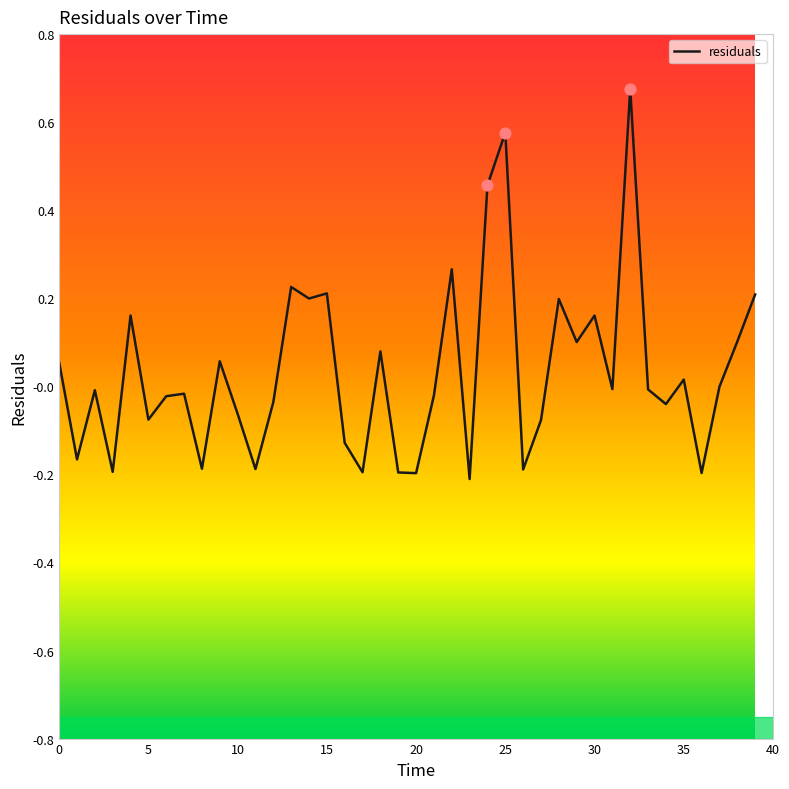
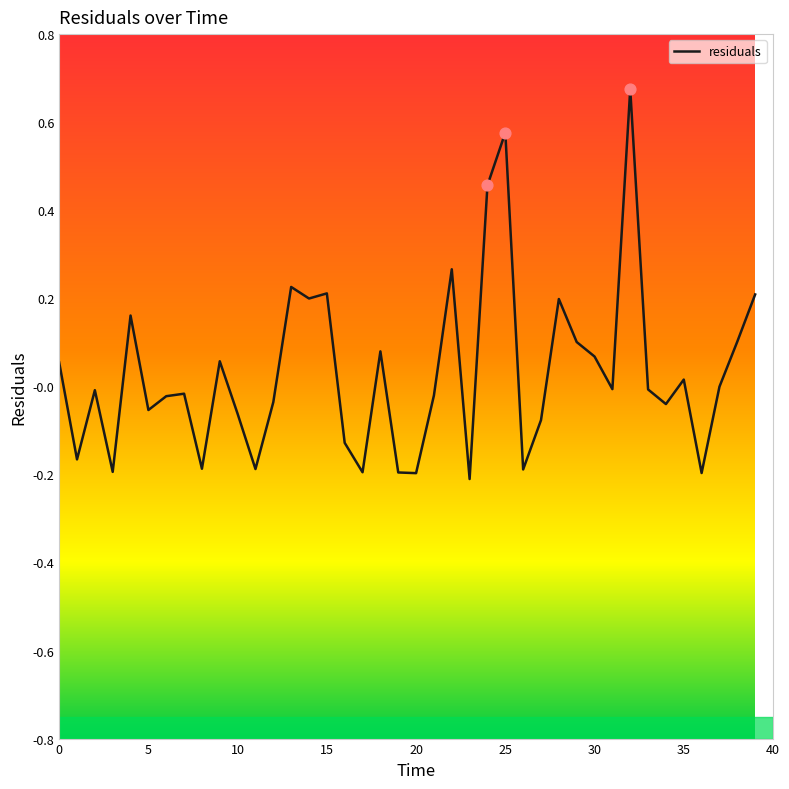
  {
    "residuals": {
      "0": 0.05,
-     "5": -0.08,
+     "5": -0.05,
      "10": -0.06,
      "15": 0.21,
      "20": -0.20,
-     "30": 0.16,
+     "30": 0.07,
      "35": 0.02
    }
  }
